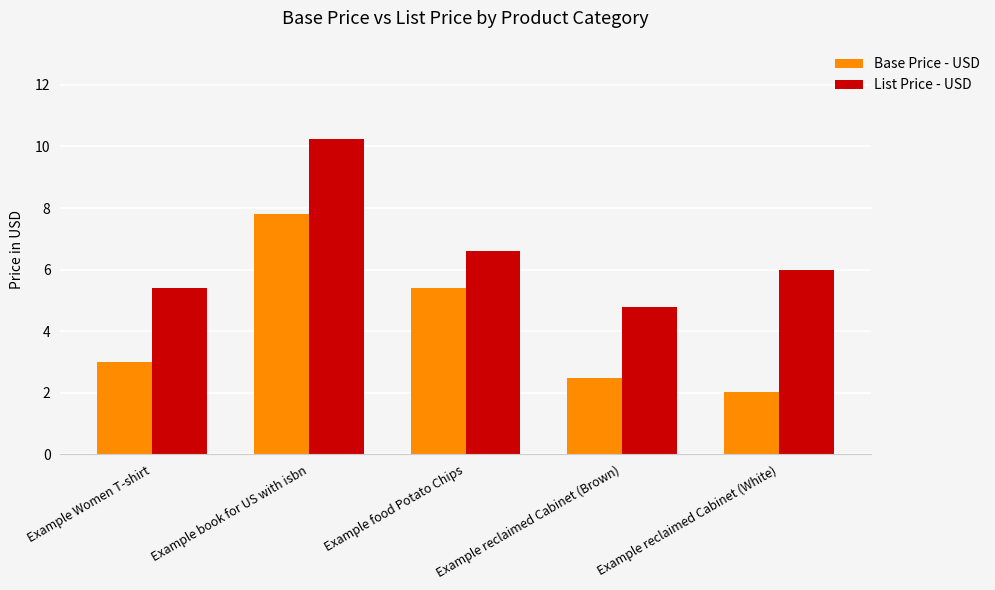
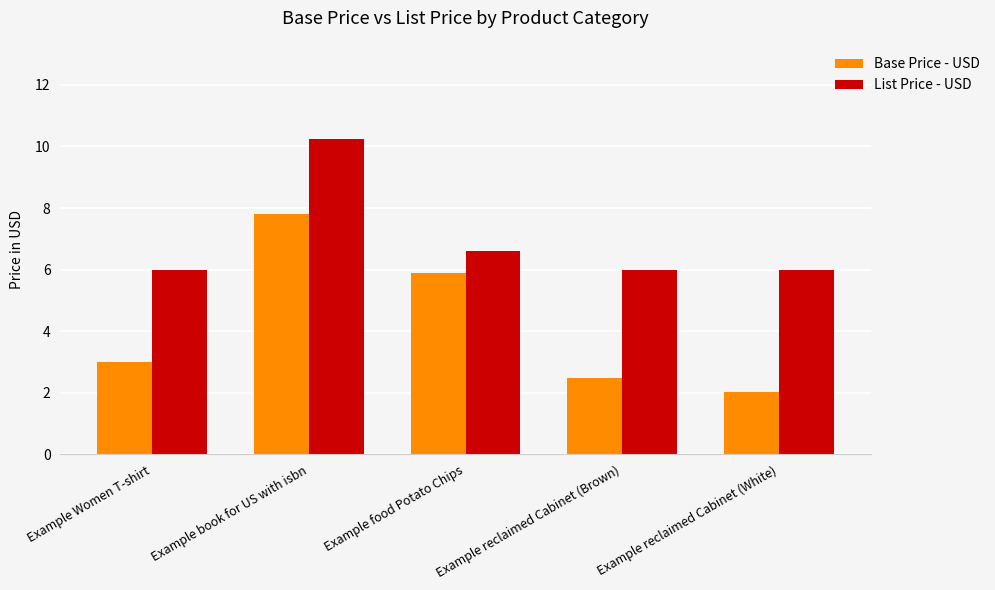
  {
    "Base Price - USD": {
      "Example Women T-shirt": 3.0,
      "Example book for US with isbn": 7.8,
-     "Example food Potato Chips": 5.4,
+     "Example food Potato Chips": 5.9,
      "Example reclaimed Cabinet (Brown)": 2.5,
      "Example reclaimed Cabinet (White)": 2.0
    },
    "List Price - USD": {
-     "Example Women T-shirt": 5.4,
+     "Example Women T-shirt": 6.0,
      "Example book for US with isbn": 10.2,
      "Example food Potato Chips": 6.6,
-     "Example reclaimed Cabinet (Brown)": 4.8,
+     "Example reclaimed Cabinet (Brown)": 6.0,
      "Example reclaimed Cabinet (White)": 6.0
    }
  }
